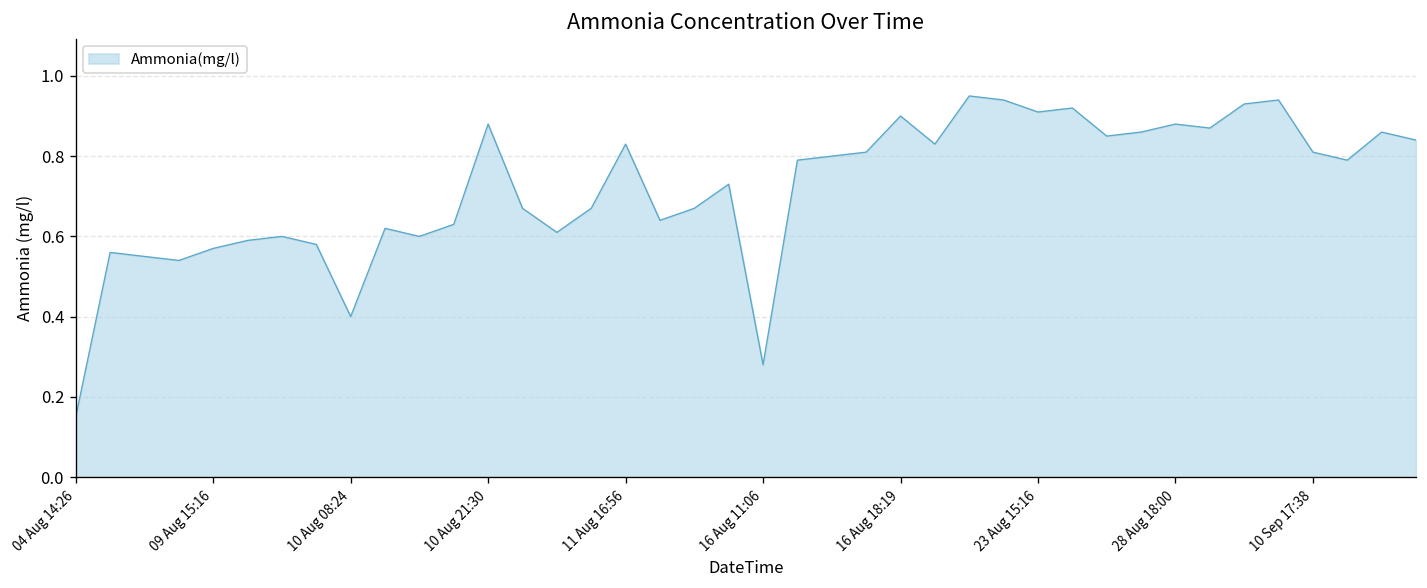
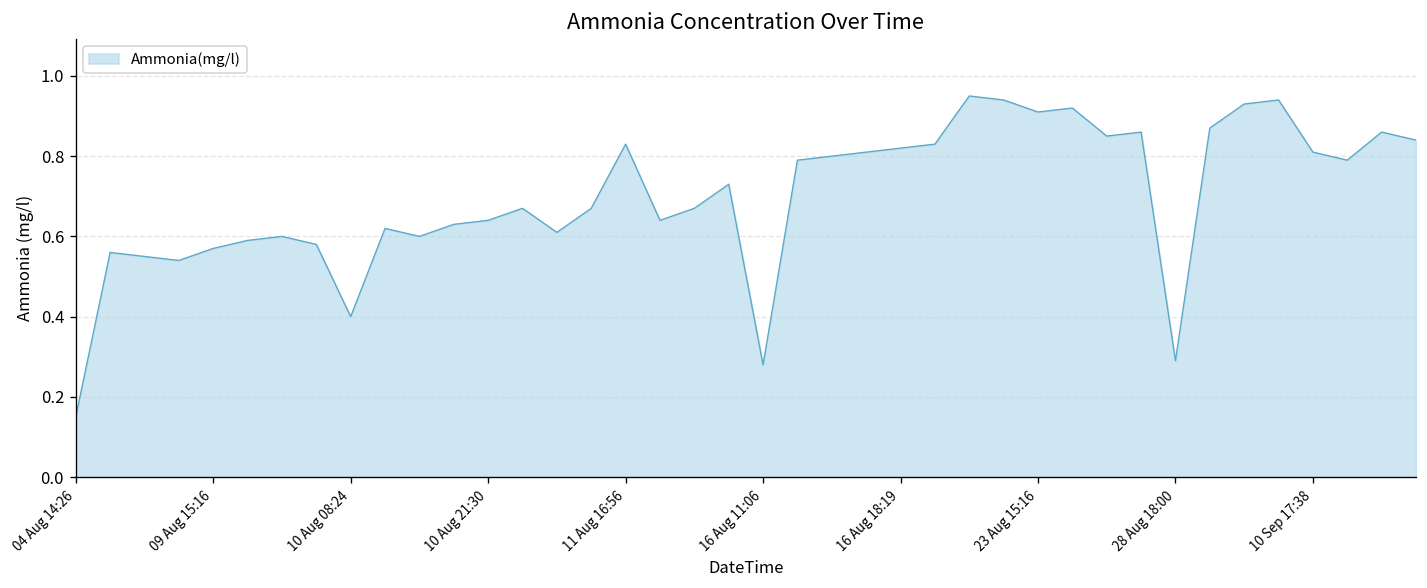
  {
    "04 Aug 14:26": 0.15,
    "09 Aug 15:16": 0.57,
    "10 Aug 08:24": 0.40,
-   "10 Aug 21:30": 0.88,
+   "10 Aug 21:30": 0.64,
    "11 Aug 16:56": 0.83,
    "16 Aug 11:06": 0.28,
-   "16 Aug 18:19": 0.90,
+   "16 Aug 18:19": 0.82,
    "23 Aug 15:16": 0.91,
-   "28 Aug 18:00": 0.88,
+   "28 Aug 18:00": 0.29,
    "10 Sep 17:38": 0.81
  }
